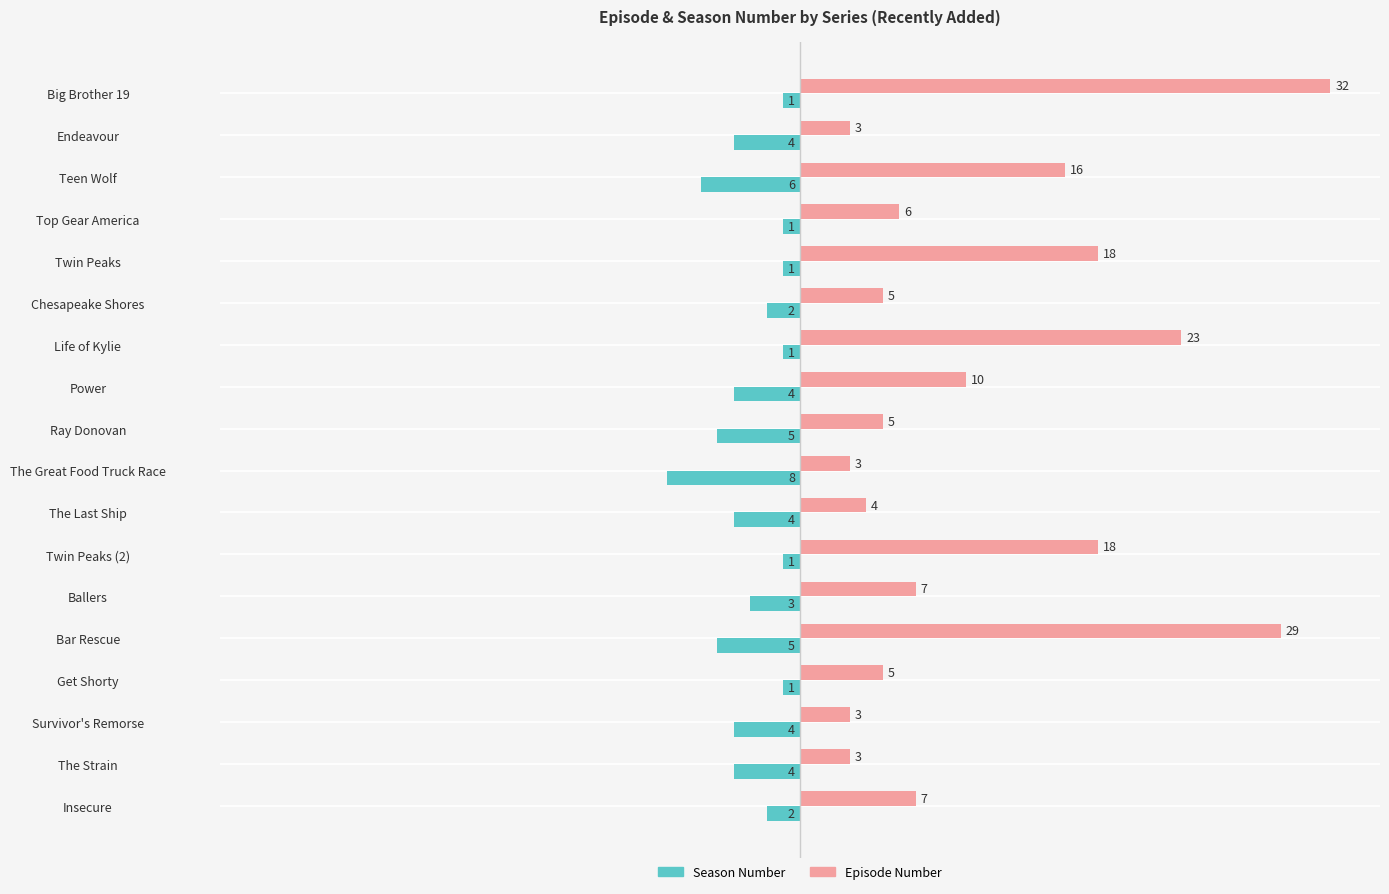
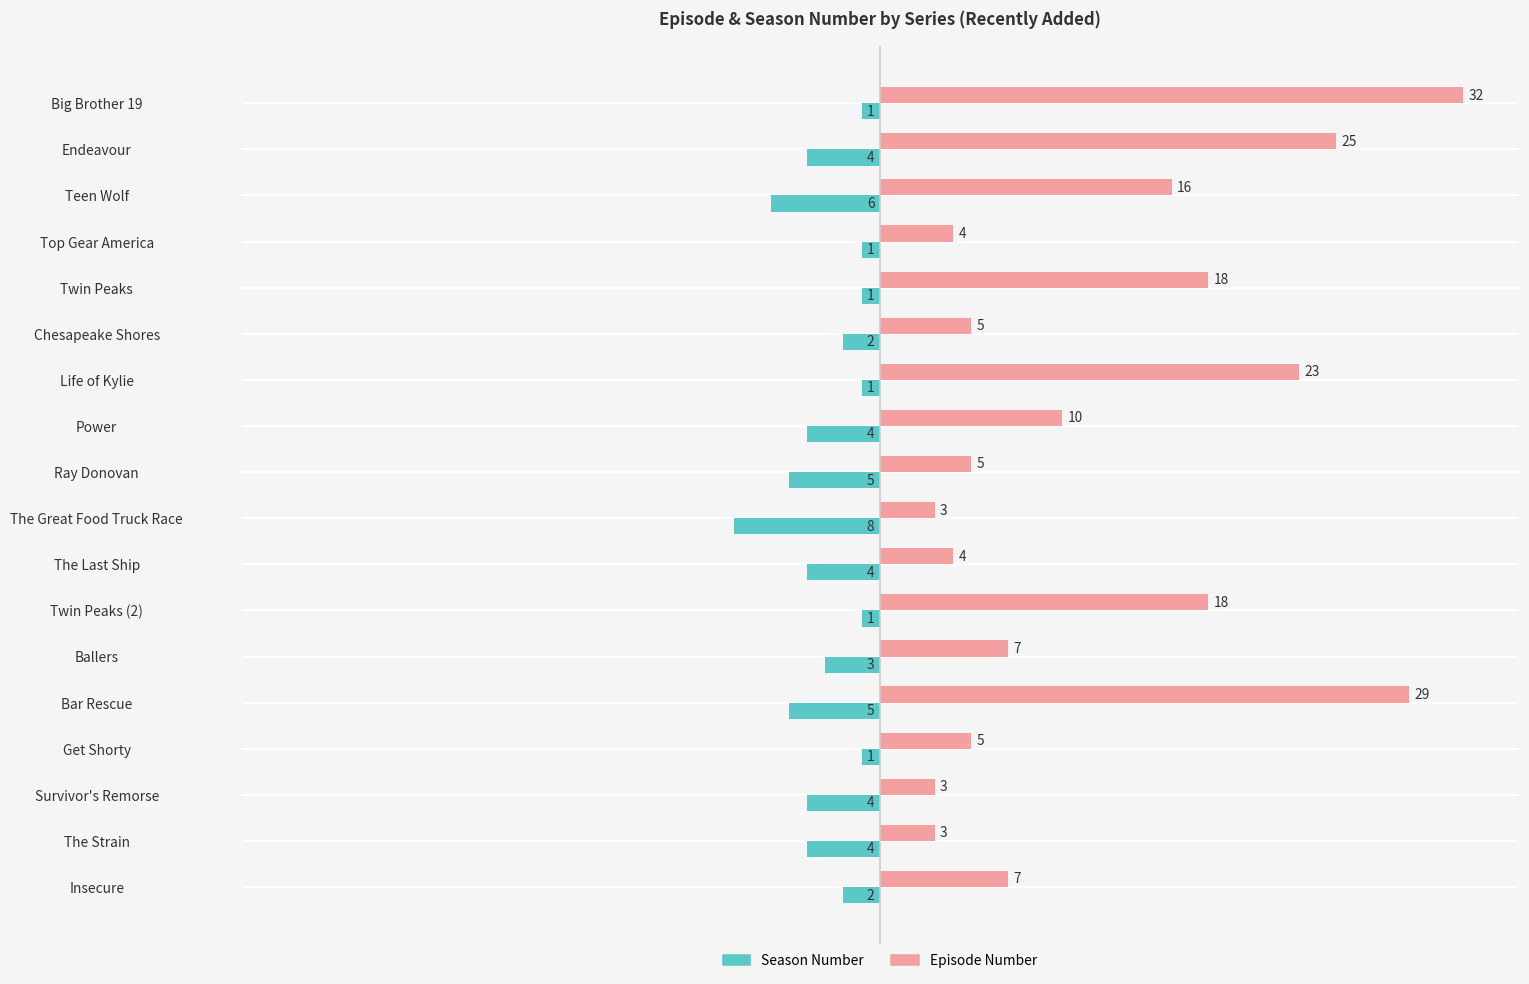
  {
    "Episode Number": {
      "Big Brother 19": 32,
-     "Endeavour": 3,
+     "Endeavour": 25,
      "Teen Wolf": 16,
-     "Top Gear America": 6,
+     "Top Gear America": 4,
      "Twin Peaks": 18,
      "Chesapeake Shores": 5,
      "Life of Kylie": 23,
      "Power": 10,
      "Ray Donovan": 5,
      "The Great Food Truck Race": 3,
      "The Last Ship": 4,
      "Twin Peaks (2)": 18,
      "Ballers": 7,
      "Bar Rescue": 29,
      "Get Shorty": 5,
      "Survivor's Remorse": 3,
      "The Strain": 3,
      "Insecure": 7
    }
  }
